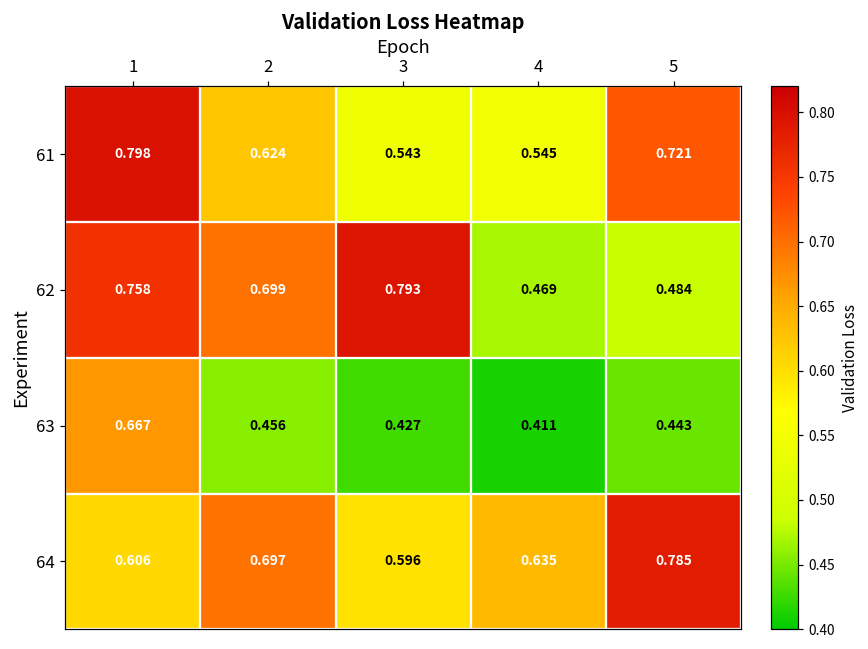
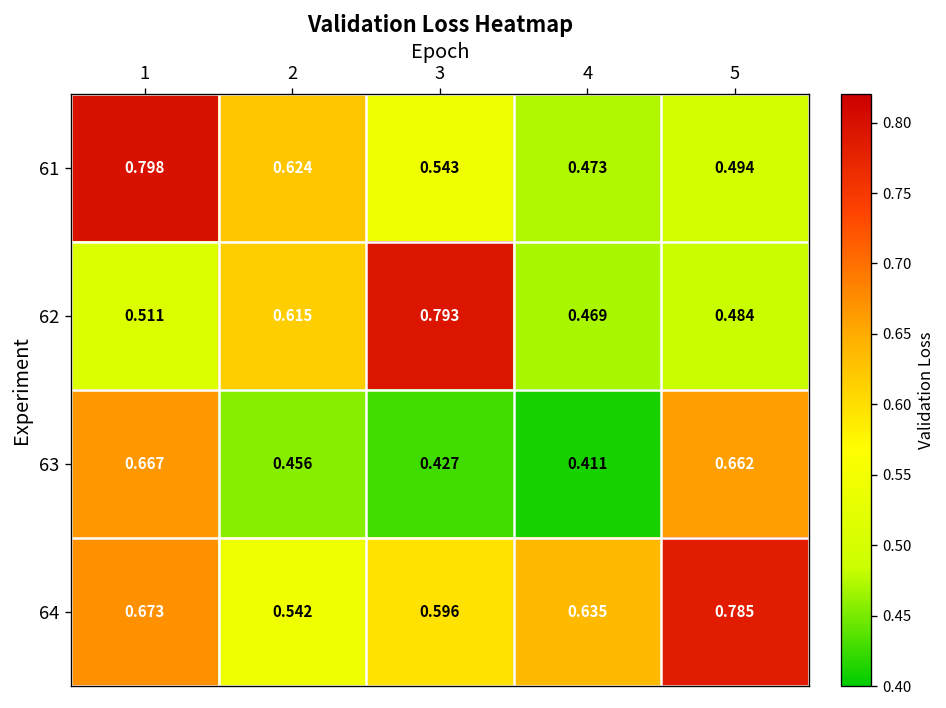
  {
    "61": {
      "1": 0.798,
      "2": 0.624,
      "3": 0.543,
-     "4": 0.545,
-     "5": 0.721
+     "4": 0.473,
+     "5": 0.494
    },
    "62": {
-     "1": 0.758,
-     "2": 0.699,
+     "1": 0.511,
+     "2": 0.615,
      "3": 0.793,
      "4": 0.469,
      "5": 0.484
    },
    "63": {
      "1": 0.667,
      "2": 0.456,
      "3": 0.427,
      "4": 0.411,
-     "5": 0.443
+     "5": 0.662
    },
    "64": {
-     "1": 0.606,
-     "2": 0.697,
+     "1": 0.673,
+     "2": 0.542,
      "3": 0.596,
      "4": 0.635,
      "5": 0.785
    }
  }
